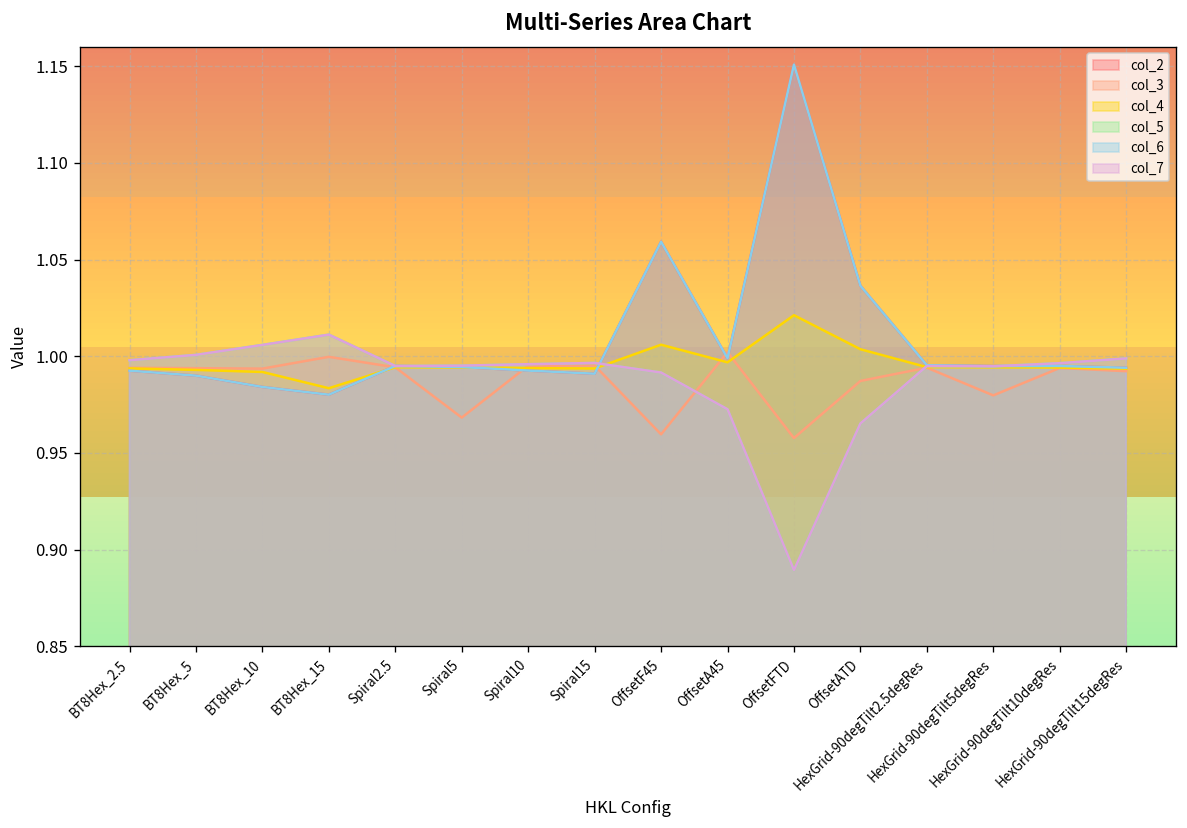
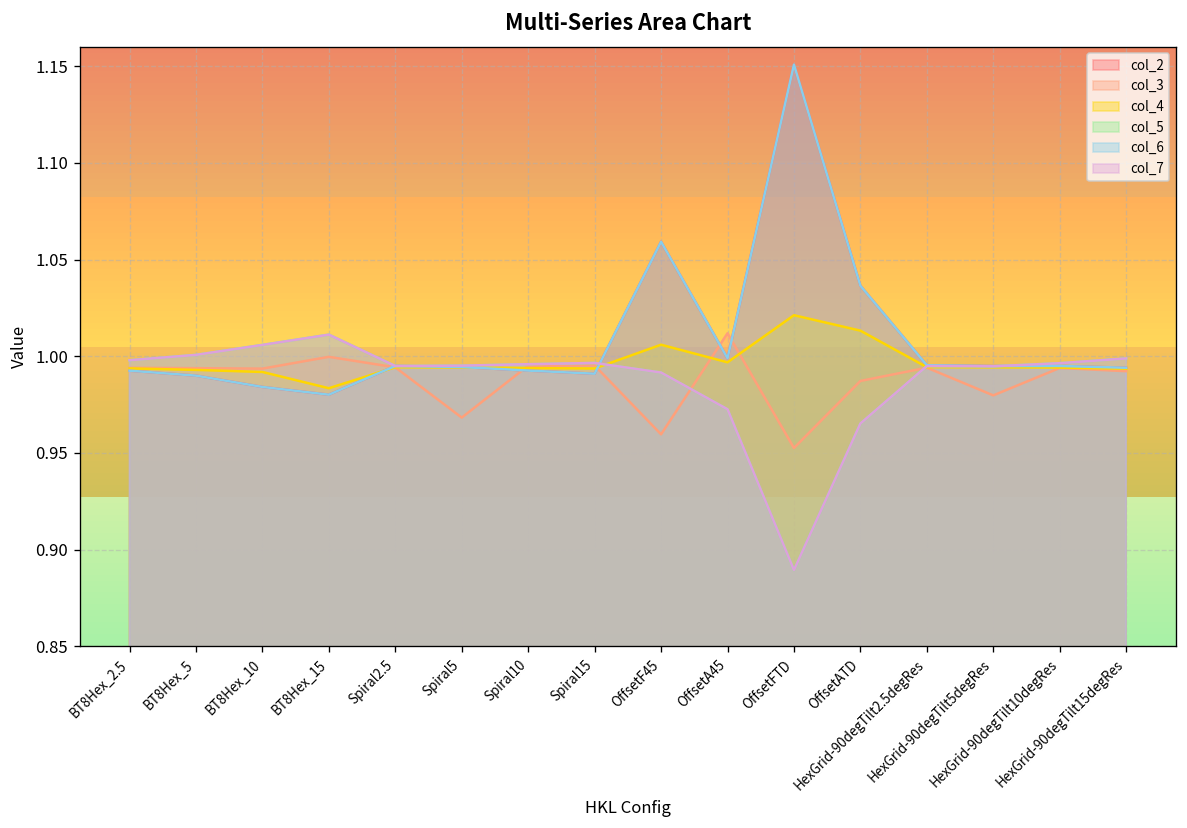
  {
    "col_3": {
      "BT8Hex_10": 0.994,
      "BT8Hex_15": 1.000,
      "Spiral5": 0.968,
      "OffsetF45": 0.960,
-     "OffsetA45": 1.002,
-     "OffsetFTD": 0.958,
+     "OffsetA45": 1.012,
+     "OffsetFTD": 0.953,
      "OffsetATD": 0.987,
      "HexGrid-90degTilt5degRes": 0.980
    },
    "col_4": {
      "BT8Hex_10": 0.992,
      "BT8Hex_15": 0.983,
      "Spiral15": 0.994,
      "OffsetF45": 1.006,
      "OffsetA45": 0.997,
      "OffsetFTD": 1.021,
-     "OffsetATD": 1.004
+     "OffsetATD": 1.013
    }
  }
